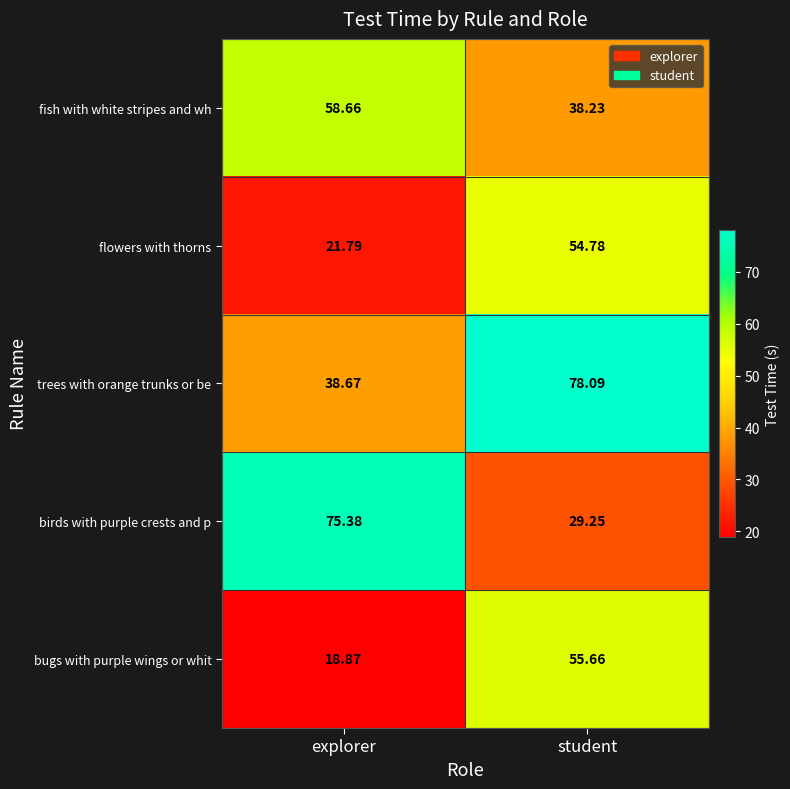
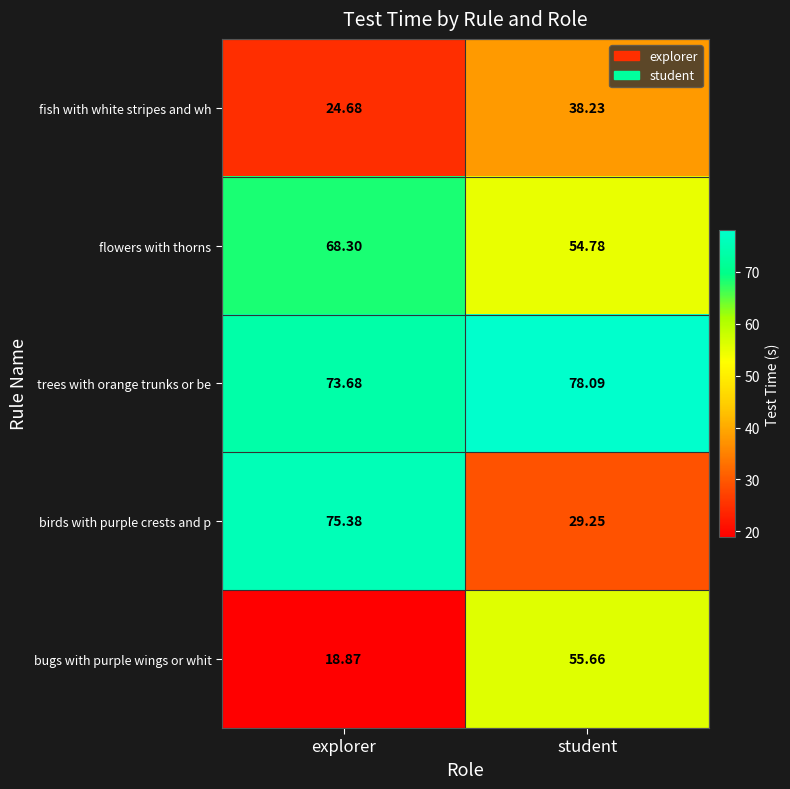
  {
    "fish with white stripes and wh": {
-     "explorer": 58.66,
+     "explorer": 24.68,
      "student": 38.23
    },
    "flowers with thorns": {
-     "explorer": 21.79,
+     "explorer": 68.30,
      "student": 54.78
    },
    "trees with orange trunks or be": {
-     "explorer": 38.67,
+     "explorer": 73.68,
      "student": 78.09
    },
    "birds with purple crests and p": {
      "explorer": 75.38,
      "student": 29.25
    },
    "bugs with purple wings or whit": {
      "explorer": 18.87,
      "student": 55.66
    }
  }
